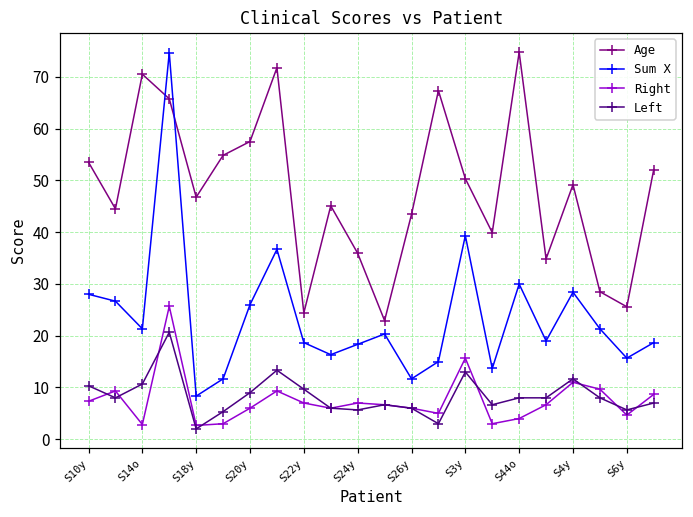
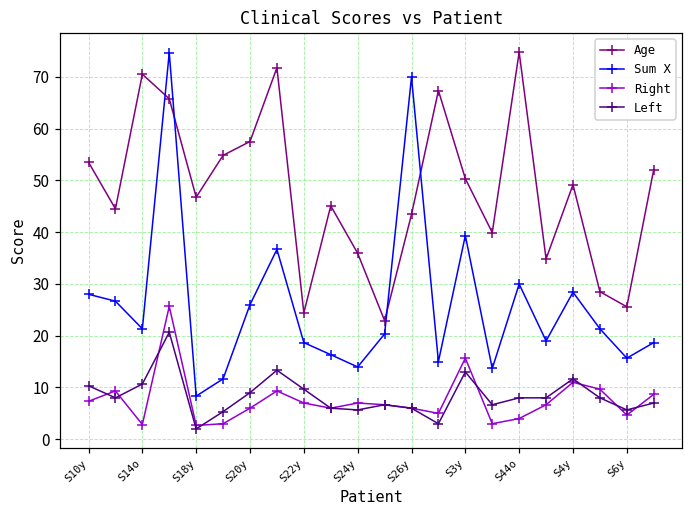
  {
    "Sum X": {
      "S10y": 28,
      "S14o": 21,
      "S18y": 8,
      "S20y": 26,
      "S22y": 19,
-     "S24y": 18,
-     "S26y": 12,
+     "S24y": 14,
+     "S26y": 70,
      "S3y": 39,
      "S44o": 30,
      "S4y": 28,
      "S6y": 16
    },
    "Right": {
      "S10y": 7,
      "S14o": 3,
      "S18y": 3,
      "S20y": 6,
      "S22y": 7,
      "S24y": 7,
      "S3y": 16,
      "S44o": 4,
      "S4y": 11,
      "S6y": 5
    }
  }
